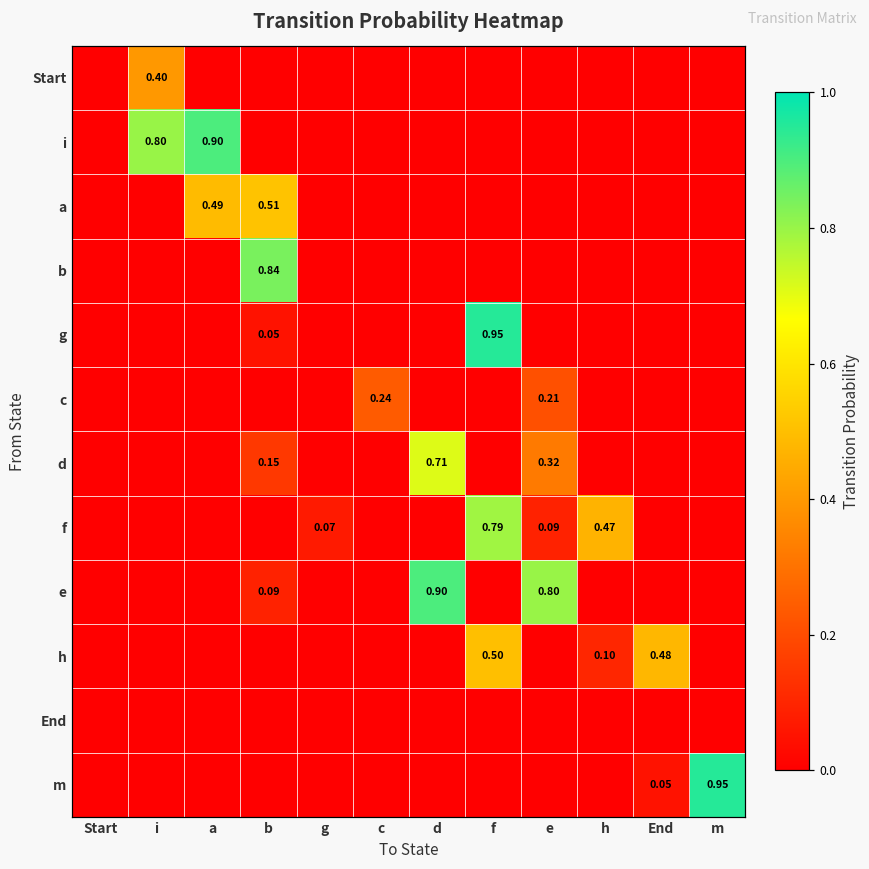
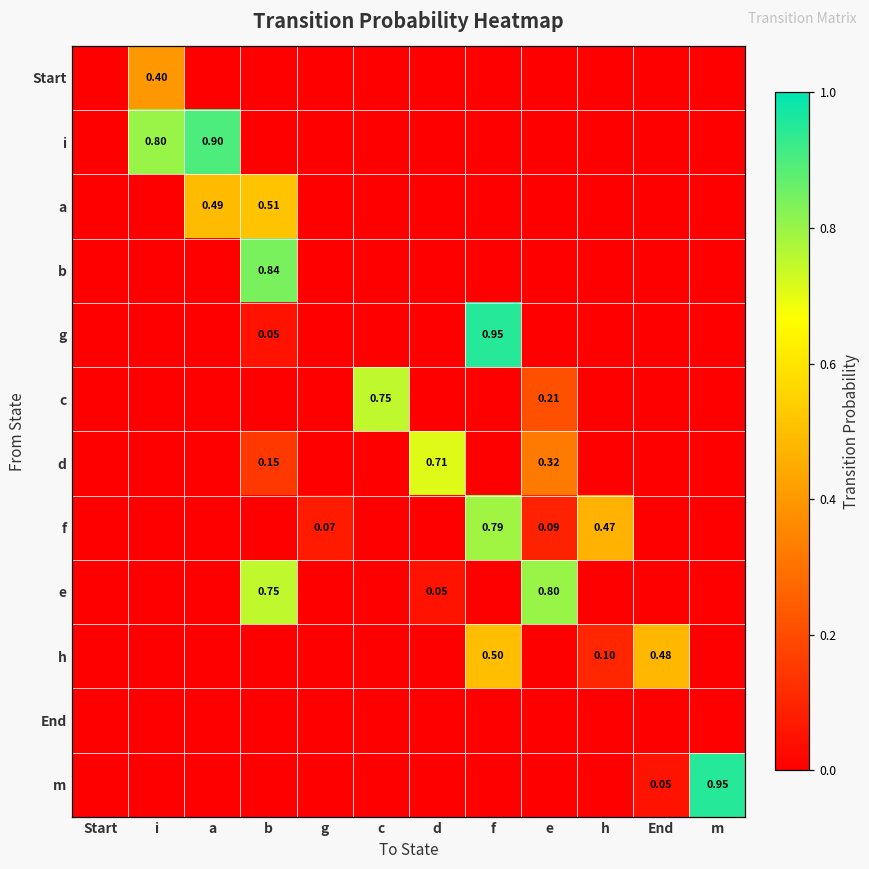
  {
    "Start": {
      "i": 0.40
    },
    "i": {
      "i": 0.80,
      "a": 0.90
    },
    "a": {
      "a": 0.49,
      "b": 0.51
    },
    "b": {
      "b": 0.84
    },
    "g": {
      "b": 0.05,
      "f": 0.95
    },
    "c": {
-     "c": 0.24,
+     "c": 0.75,
      "e": 0.21
    },
    "d": {
      "b": 0.15,
      "d": 0.71,
      "e": 0.32
    },
    "f": {
      "g": 0.07,
      "f": 0.79,
      "e": 0.09,
      "h": 0.47
    },
    "e": {
-     "b": 0.09,
-     "d": 0.90,
+     "b": 0.75,
+     "d": 0.05,
      "e": 0.80
    },
    "h": {
      "f": 0.50,
      "h": 0.10,
      "End": 0.48
    },
    "m": {
      "End": 0.05,
      "m": 0.95
    }
  }
